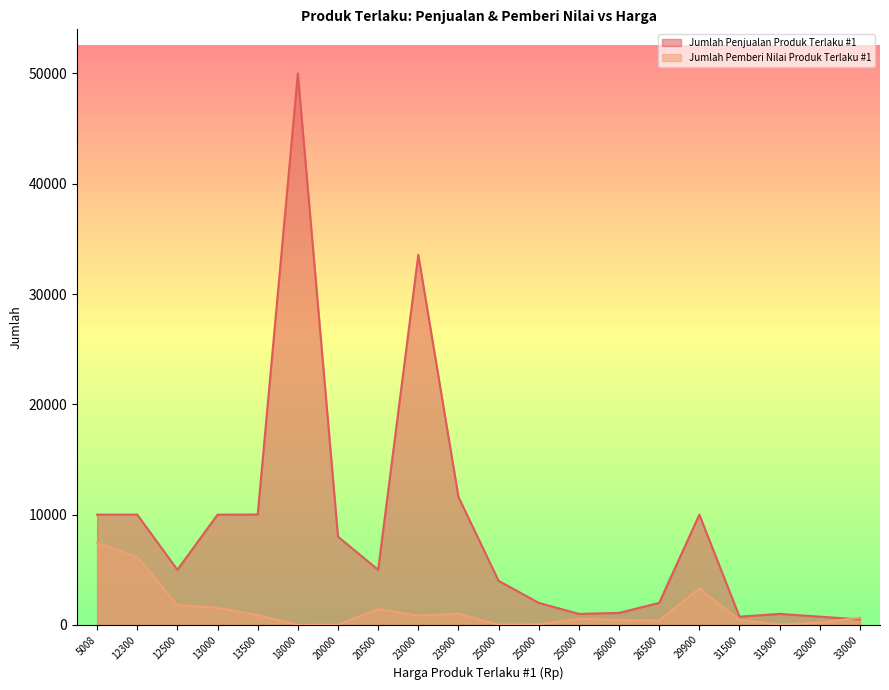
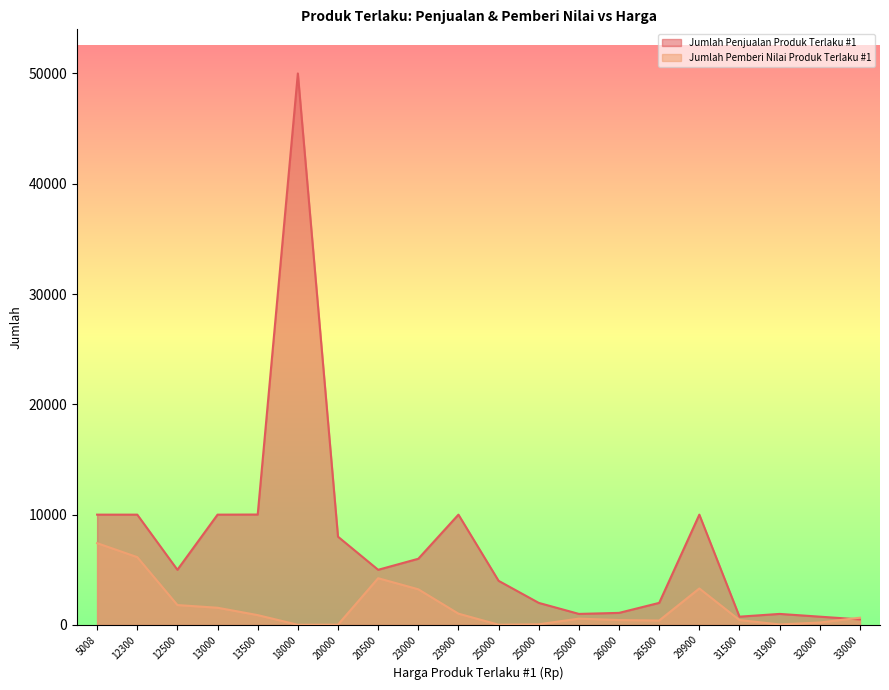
  {
    "Jumlah Penjualan Produk Terlaku #1": {
      "5008": 10000,
      "12300": 10000,
      "12500": 5000,
      "13000": 10000,
      "13500": 10000,
      "18000": 50000,
      "20000": 8000,
      "20500": 5000,
-     "23000": 33600,
-     "23900": 11600,
+     "23000": 6000,
+     "23900": 10000,
      "26000": 1100,
      "26500": 2000,
      "29900": 10000,
      "31500": 800,
      "31900": 1000,
      "32000": 800
    },
    "Jumlah Pemberi Nilai Produk Terlaku #1": {
      "5008": 7400,
      "12300": 6100,
      "12500": 1800,
      "13000": 1600,
      "13500": 900,
      "18000": 0,
      "20000": 0,
-     "20500": 1400,
-     "23000": 900,
+     "20500": 4200,
+     "23000": 3200,
      "23900": 1000,
      "26000": 400,
      "26500": 400,
      "29900": 3300,
      "31500": 400,
      "31900": 0,
      "32000": 200
    }
  }
